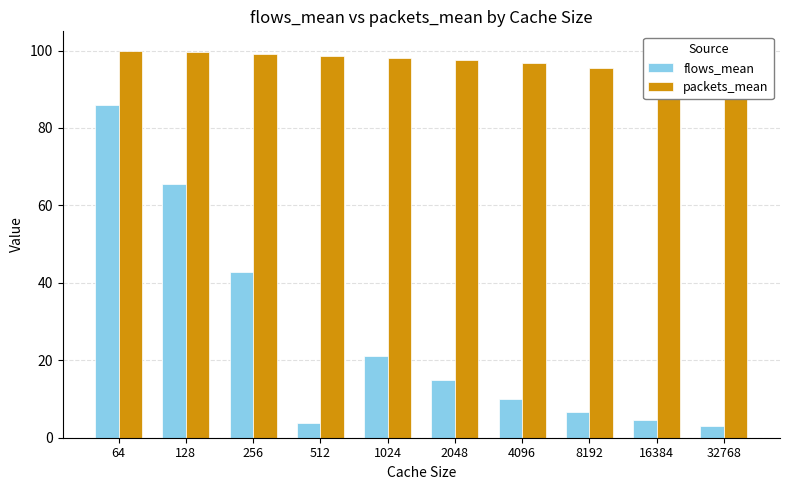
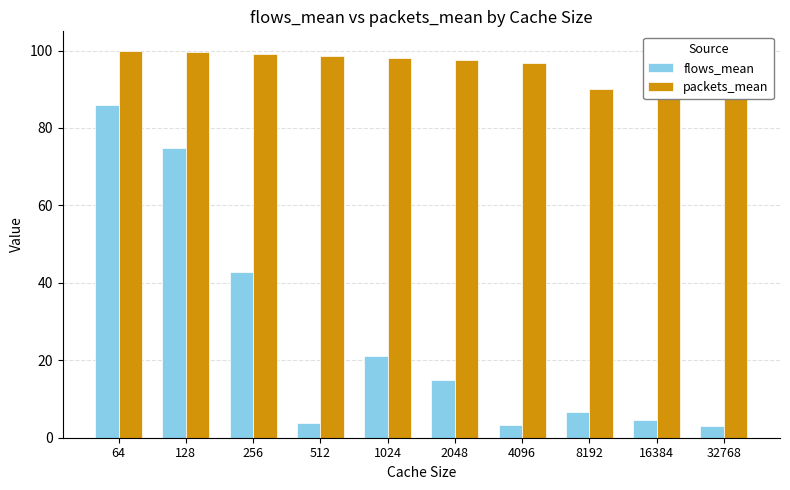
  {
    "flows_mean": {
      "64": 86,
-     "128": 66,
+     "128": 75,
      "256": 43,
      "512": 4,
      "1024": 21,
      "2048": 15,
-     "4096": 10,
+     "4096": 3,
      "8192": 7,
      "16384": 5,
      "32768": 3
    },
    "packets_mean": {
      "64": 100,
      "128": 100,
      "256": 99,
      "512": 99,
      "1024": 98,
      "2048": 98,
      "4096": 97,
-     "8192": 96
+     "8192": 90
    }
  }
